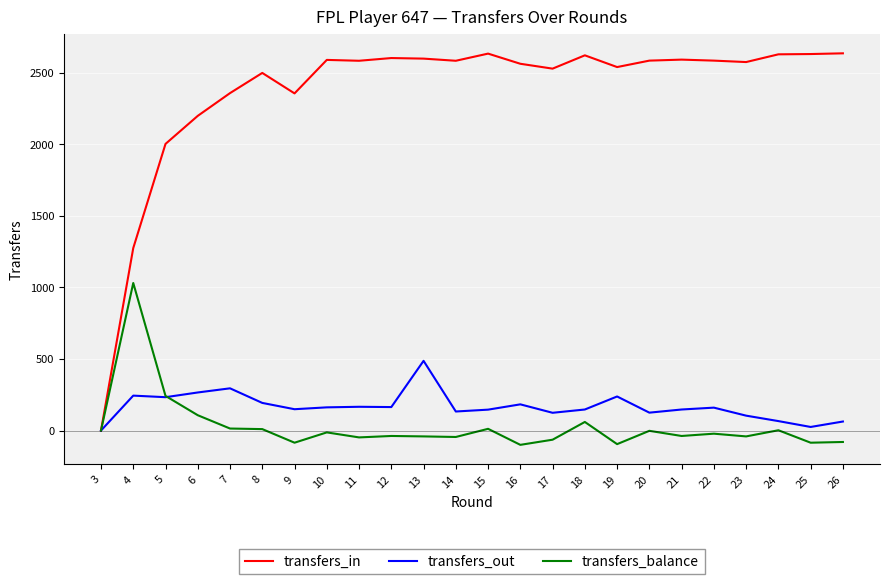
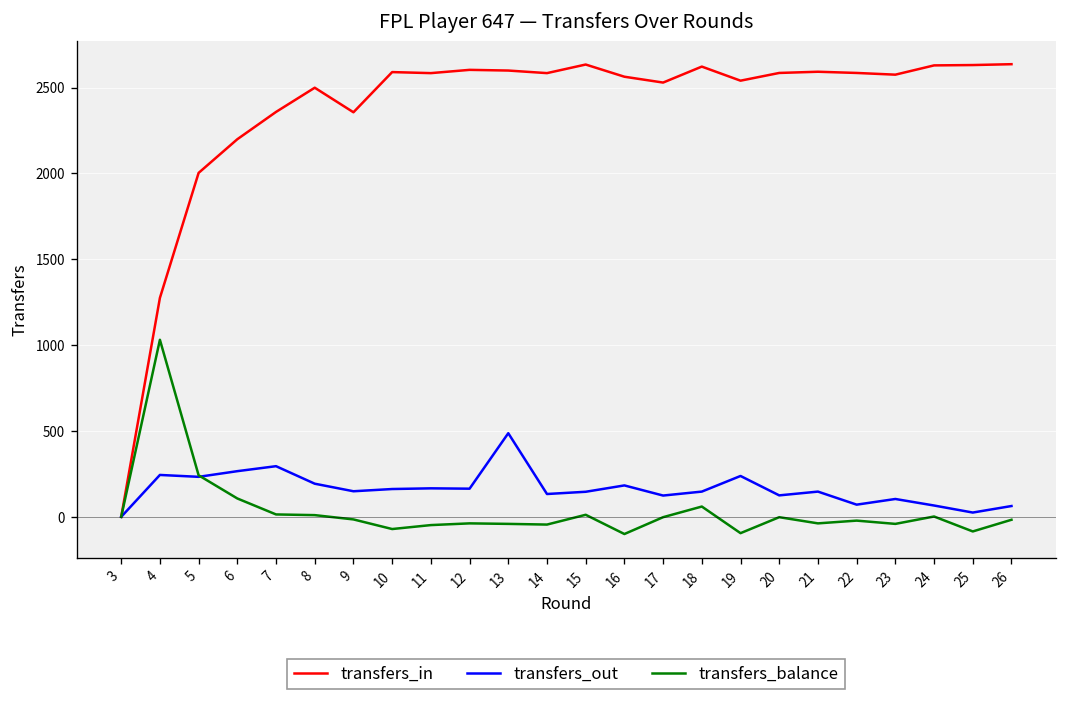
  {
    "transfers_in": {
      "4": 1280,
      "5": 2000,
      "6": 2200,
      "7": 2360,
      "8": 2500,
      "9": 2360,
      "10": 2590,
      "11": 2580,
      "12": 2600,
      "13": 2600,
      "14": 2580,
      "15": 2630,
      "16": 2560,
      "17": 2530,
      "18": 2620,
      "19": 2540,
      "20": 2590,
      "21": 2590,
      "22": 2590,
      "23": 2580,
      "24": 2630,
      "25": 2630,
      "26": 2640
    },
    "transfers_out": {
      "4": 240,
      "6": 270,
      "7": 300,
      "8": 190,
      "9": 150,
      "10": 160,
      "11": 170,
      "12": 160,
      "13": 490,
      "14": 130,
      "15": 150,
      "16": 180,
      "17": 120,
      "18": 150,
      "19": 240,
      "20": 130,
      "21": 150,
-     "22": 160,
+     "22": 70,
      "23": 100,
      "24": 70,
      "25": 30,
      "26": 60
    },
    "transfers_balance": {
      "4": 1030,
      "6": 110,
      "7": 10,
      "8": 10,
-     "9": -90,
-     "10": -10,
+     "9": -20,
+     "10": -70,
      "11": -50,
      "12": -40,
      "13": -40,
      "14": -50,
      "15": 10,
      "16": -100,
-     "17": -60,
+     "17": 0,
      "18": 60,
      "19": -100,
      "20": 0,
      "21": -40,
      "22": -20,
      "23": -40,
      "24": 0,
      "25": -90,
-     "26": -80
+     "26": -20
    }
  }
